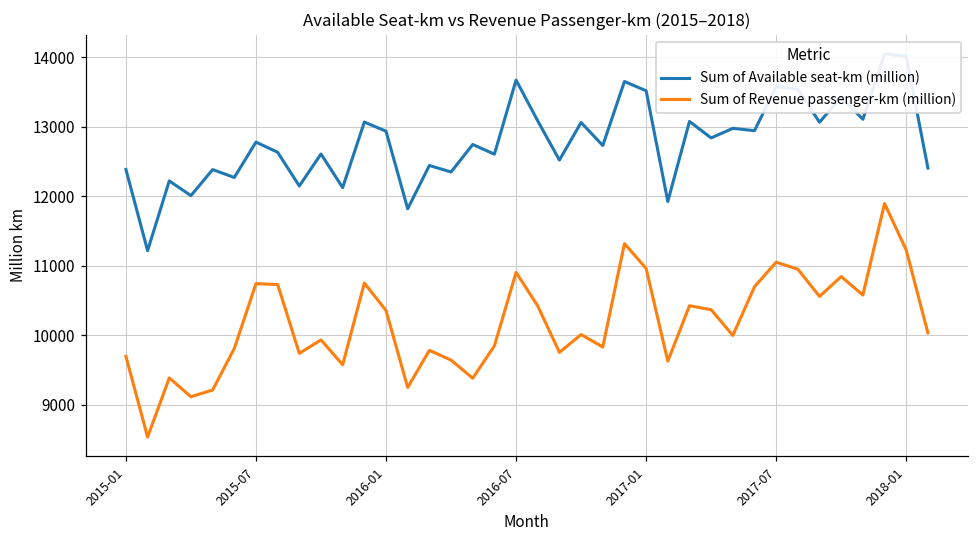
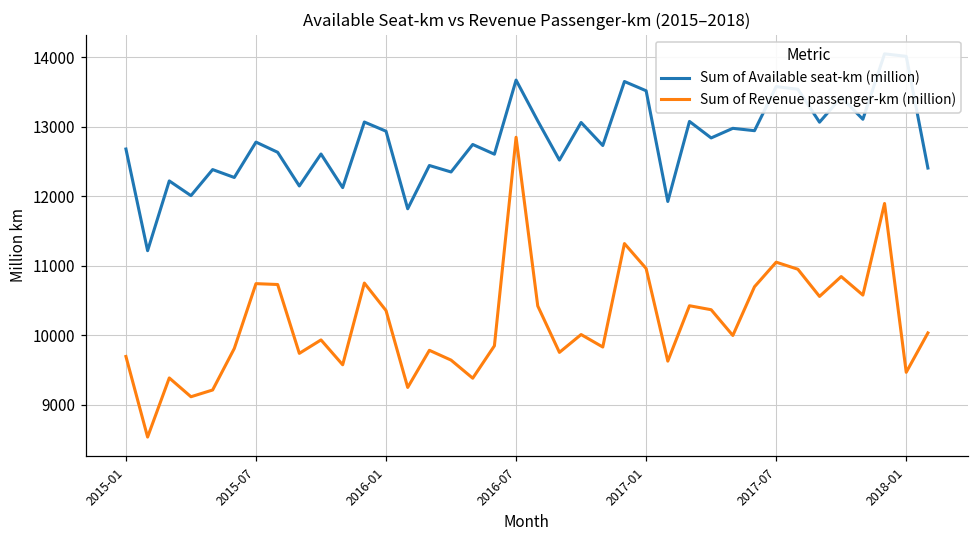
  {
    "Sum of Available seat-km (million)": {
-     "2015-01": 12400,
+     "2015-01": 12700,
      "2015-07": 12800,
      "2016-01": 12900,
      "2016-07": 13700,
      "2017-01": 13500
    },
    "Sum of Revenue passenger-km (million)": {
      "2015-01": 9700,
      "2015-07": 10700,
      "2016-01": 10400,
-     "2016-07": 10900,
+     "2016-07": 12800,
      "2017-01": 11000,
      "2017-07": 11100,
-     "2018-01": 11200
+     "2018-01": 9500
    }
  }
